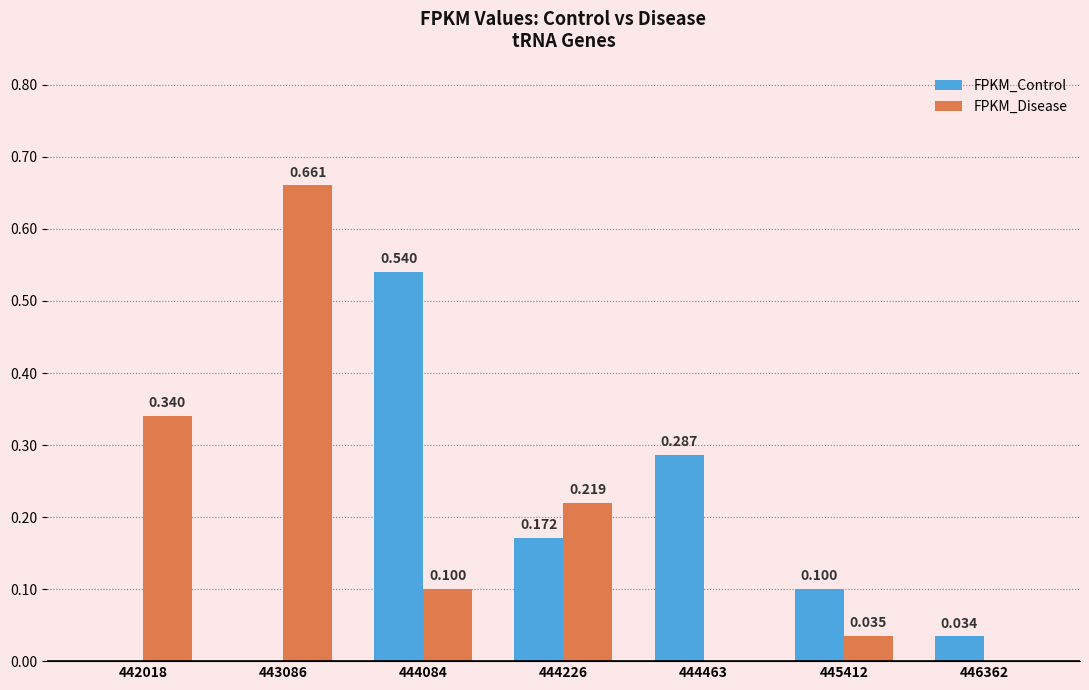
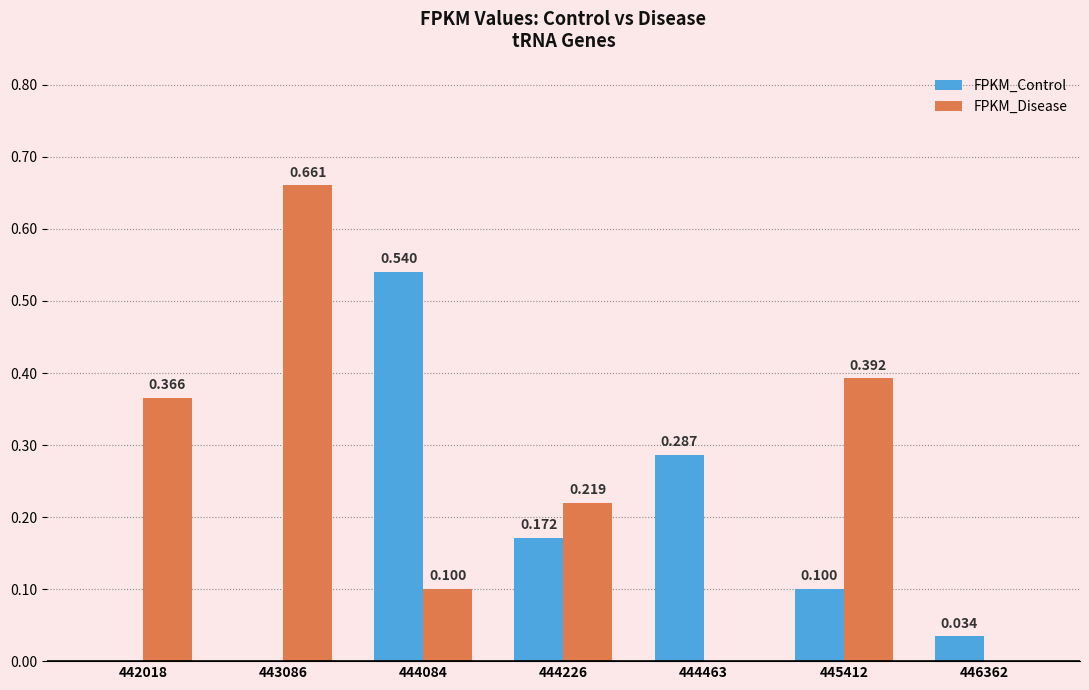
  {
    "FPKM_Control": {
      "444084": 0.540,
      "444226": 0.172,
      "444463": 0.287,
      "445412": 0.100,
      "446362": 0.034
    },
    "FPKM_Disease": {
-     "442018": 0.340,
+     "442018": 0.366,
      "443086": 0.661,
      "444084": 0.100,
      "444226": 0.219,
-     "445412": 0.035
+     "445412": 0.392
    }
  }
